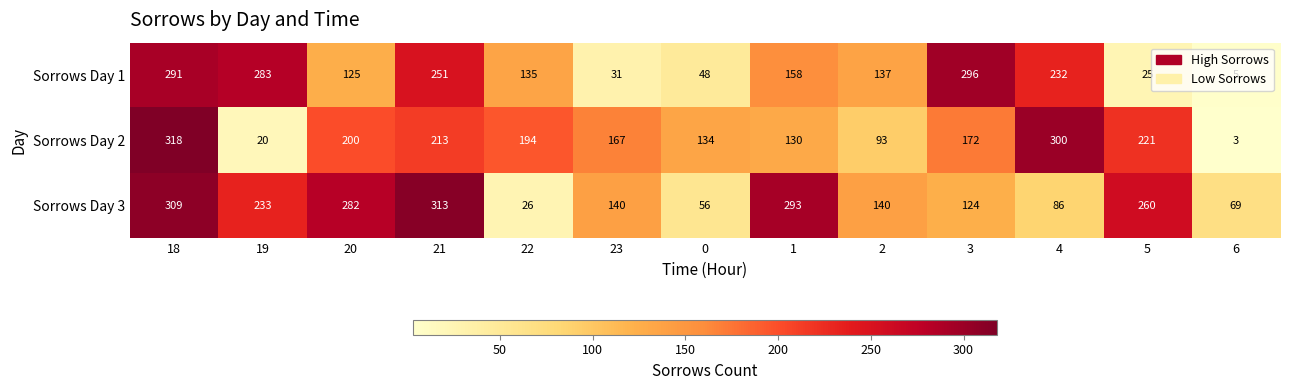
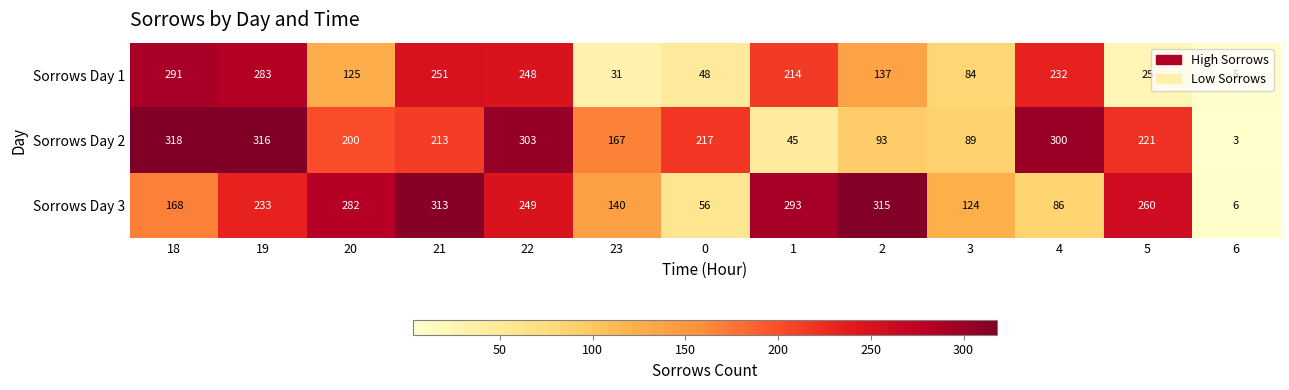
  {
    "Sorrows Day 1": {
      "18": 291,
      "19": 283,
      "20": 125,
      "21": 251,
-     "22": 135,
+     "22": 248,
      "23": 31,
      "0": 48,
-     "1": 158,
+     "1": 214,
      "2": 137,
-     "3": 296,
+     "3": 84,
      "4": 232
    },
    "Sorrows Day 2": {
      "18": 318,
-     "19": 20,
+     "19": 316,
      "20": 200,
      "21": 213,
-     "22": 194,
+     "22": 303,
      "23": 167,
-     "0": 134,
-     "1": 130,
+     "0": 217,
+     "1": 45,
      "2": 93,
-     "3": 172,
+     "3": 89,
      "4": 300,
      "5": 221,
      "6": 3
    },
    "Sorrows Day 3": {
-     "18": 309,
+     "18": 168,
      "19": 233,
      "20": 282,
      "21": 313,
-     "22": 26,
+     "22": 249,
      "23": 140,
      "0": 56,
      "1": 293,
-     "2": 140,
+     "2": 315,
      "3": 124,
      "4": 86,
      "5": 260,
-     "6": 69
+     "6": 6
    }
  }
